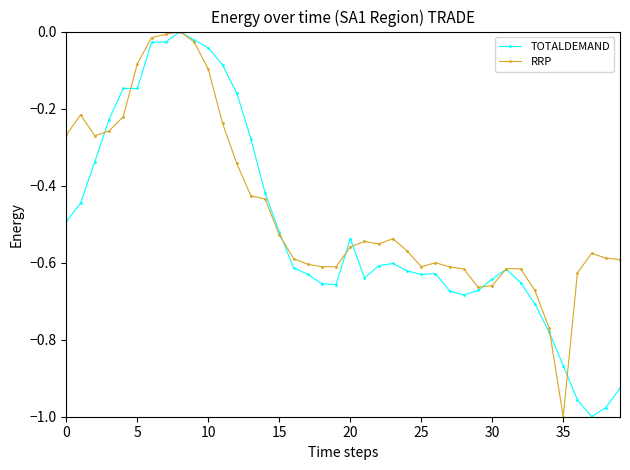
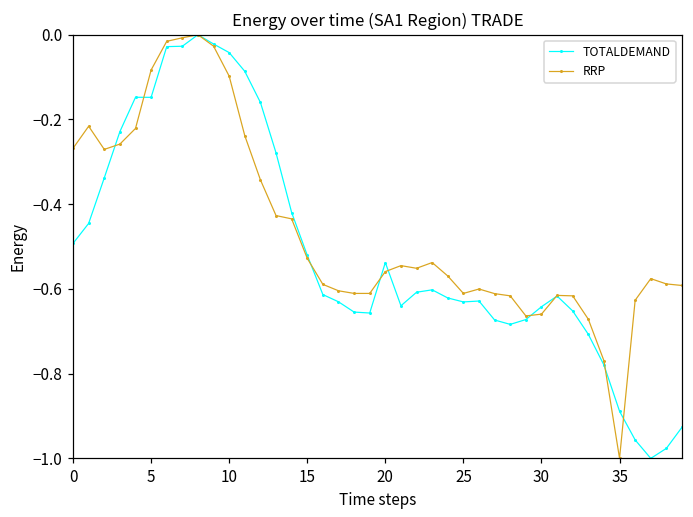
  {
    "TOTALDEMAND": {
      "0": -0.49,
      "5": -0.15,
      "10": -0.04,
      "15": -0.52,
      "20": -0.54,
      "25": -0.63,
      "30": -0.64,
-     "35": -0.87
+     "35": -0.89
    },
    "RRP": {
      "0": -0.27,
      "5": -0.08,
      "10": -0.10,
      "15": -0.53,
      "20": -0.56,
      "25": -0.61,
      "30": -0.66,
      "35": -1.00
    }
  }
